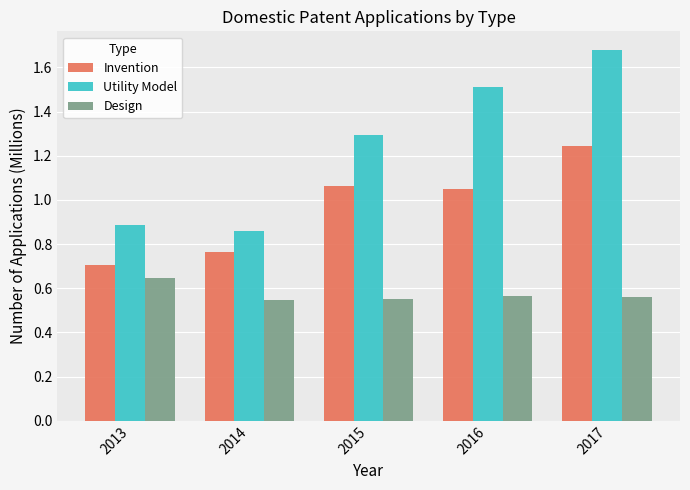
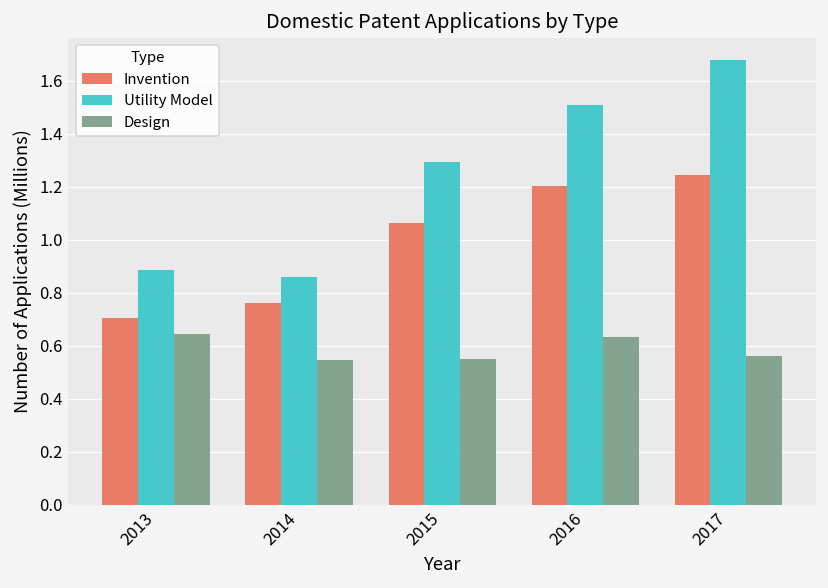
  {
    "Invention": {
      "2013": 0.70,
      "2014": 0.76,
      "2015": 1.06,
-     "2016": 1.05,
+     "2016": 1.20,
      "2017": 1.25
    },
    "Utility Model": {
      "2013": 0.89,
      "2014": 0.86,
      "2015": 1.30,
      "2016": 1.51,
      "2017": 1.68
    },
    "Design": {
      "2013": 0.64,
      "2014": 0.55,
      "2015": 0.55,
-     "2016": 0.56,
+     "2016": 0.63,
      "2017": 0.56
    }
  }
